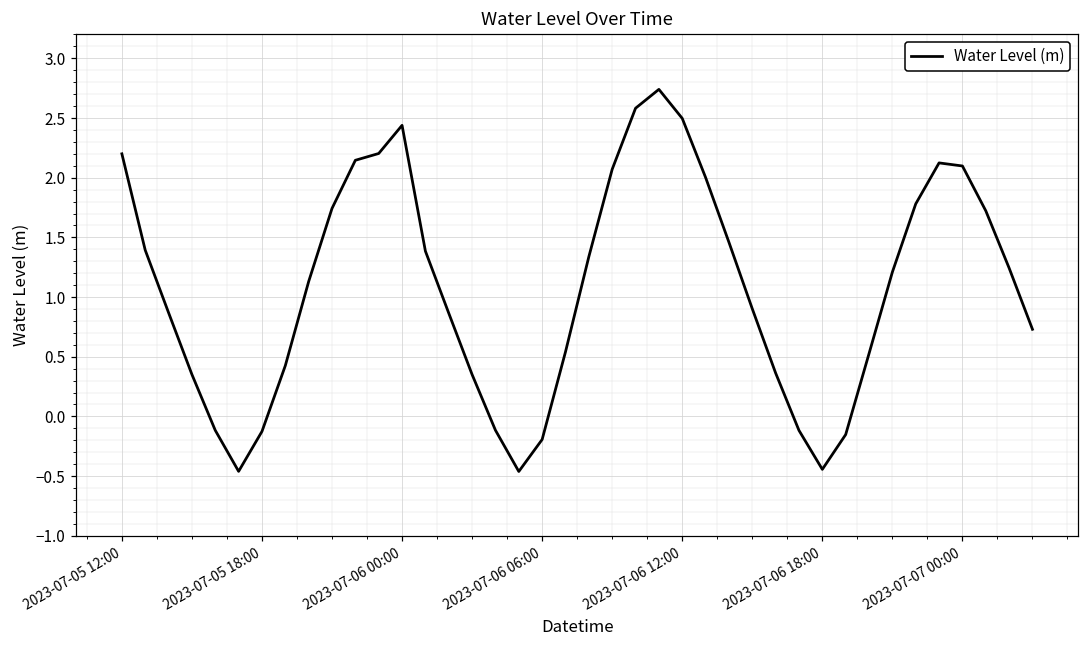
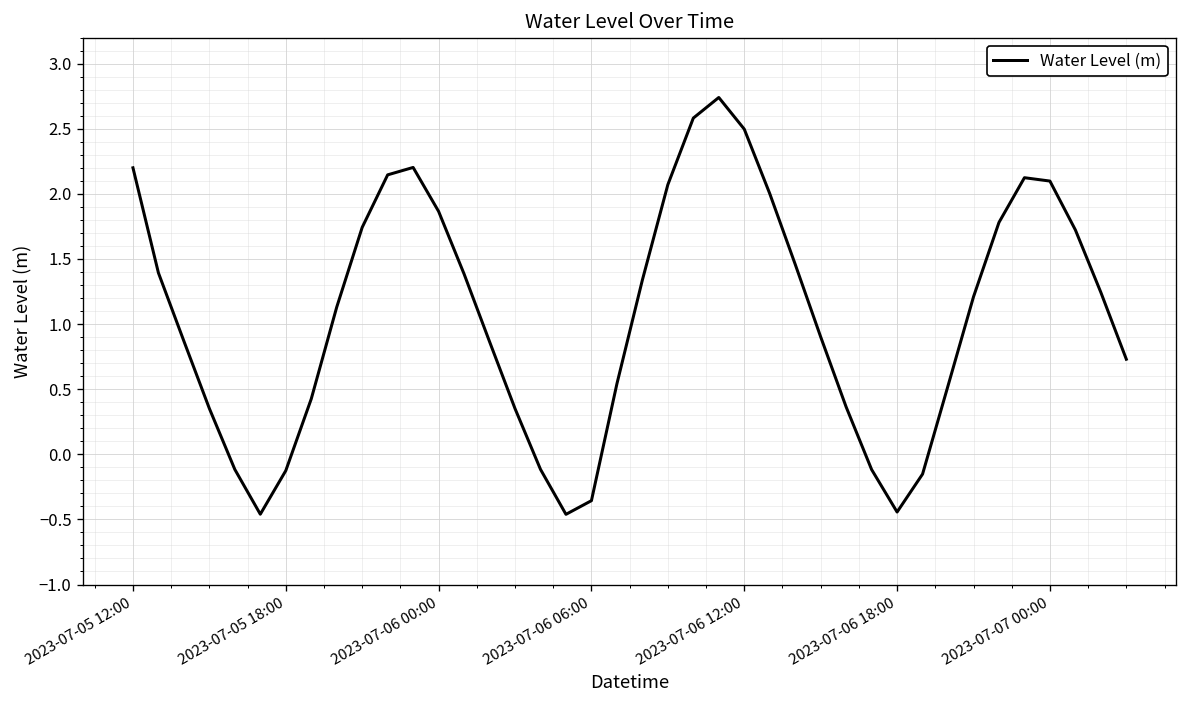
  {
    "2023-07-05 12:00": 2.20,
    "2023-07-05 18:00": -0.13,
-   "2023-07-06 00:00": 2.44,
-   "2023-07-06 06:00": -0.19,
+   "2023-07-06 00:00": 1.87,
+   "2023-07-06 06:00": -0.36,
    "2023-07-06 12:00": 2.50,
    "2023-07-06 18:00": -0.44,
    "2023-07-07 00:00": 2.10
  }
